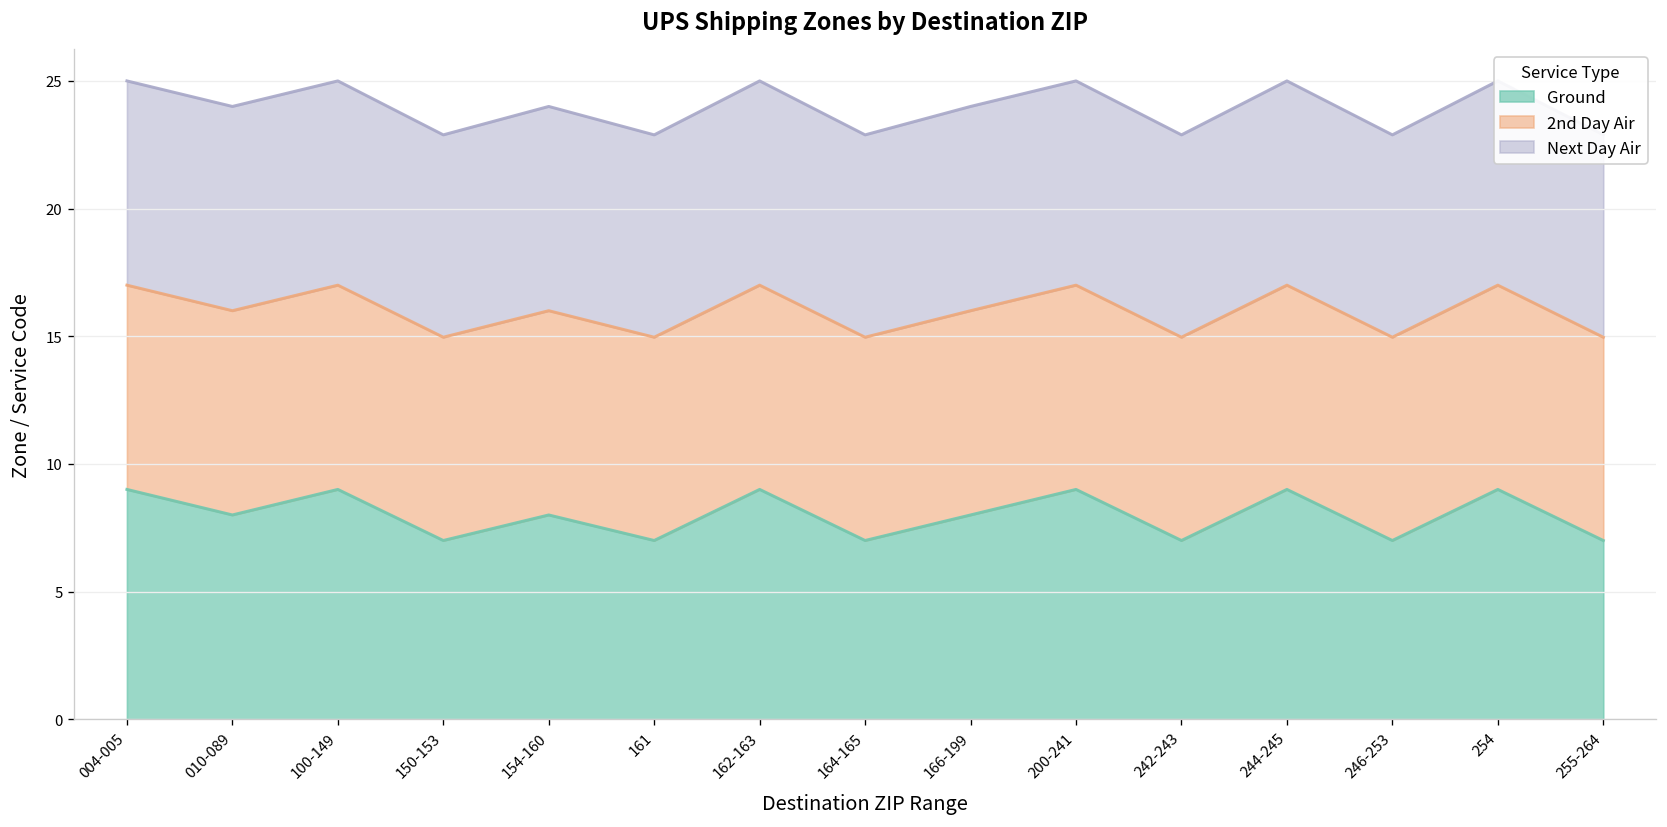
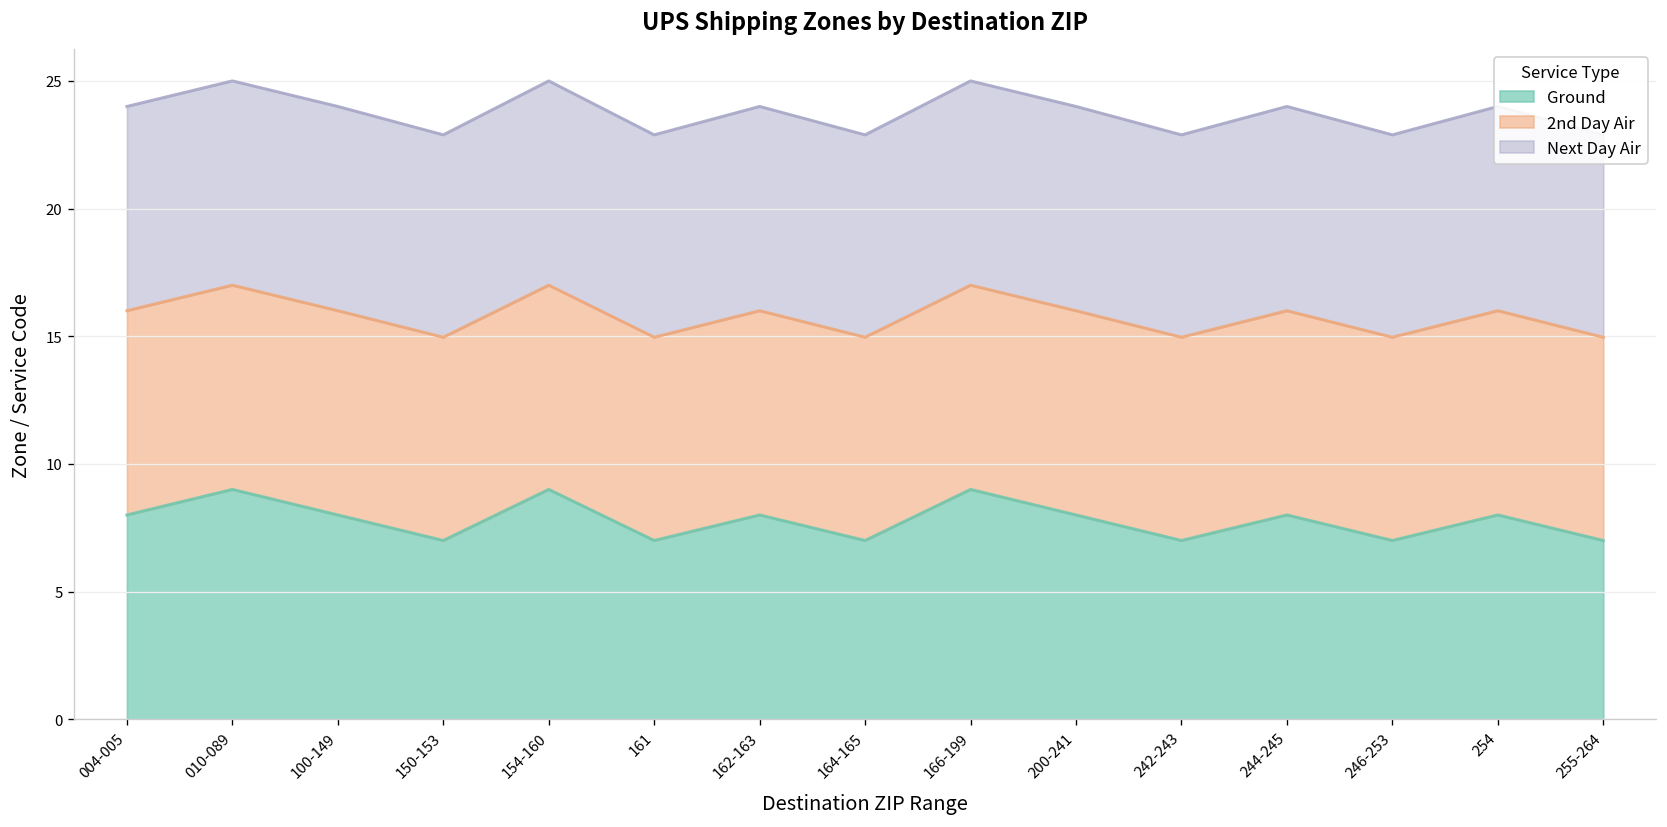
  {
    "Ground": {
-     "004-005": 9,
-     "010-089": 8,
-     "100-149": 9,
+     "004-005": 8,
+     "010-089": 9,
+     "100-149": 8,
      "150-153": 7,
-     "154-160": 8,
+     "154-160": 9,
      "161": 7,
-     "162-163": 9,
+     "162-163": 8,
      "164-165": 7,
-     "166-199": 8,
-     "200-241": 9,
+     "166-199": 9,
+     "200-241": 8,
      "242-243": 7,
-     "244-245": 9,
+     "244-245": 8,
      "246-253": 7,
-     "254": 9,
+     "254": 8,
      "255-264": 7
    },
    "2nd Day Air": {
      "004-005": 8,
      "010-089": 8,
      "100-149": 8,
      "150-153": 8,
      "154-160": 8,
      "161": 8,
      "162-163": 8,
      "164-165": 8,
      "166-199": 8,
      "200-241": 8,
      "242-243": 8,
      "244-245": 8,
      "246-253": 8,
      "254": 8,
      "255-264": 8
    },
    "Next Day Air": {
      "004-005": 8,
      "010-089": 8,
      "100-149": 8,
      "150-153": 8,
      "154-160": 8,
      "161": 8,
      "162-163": 8,
      "164-165": 8,
      "166-199": 8,
      "200-241": 8,
      "242-243": 8,
      "244-245": 8,
      "246-253": 8
    }
  }
